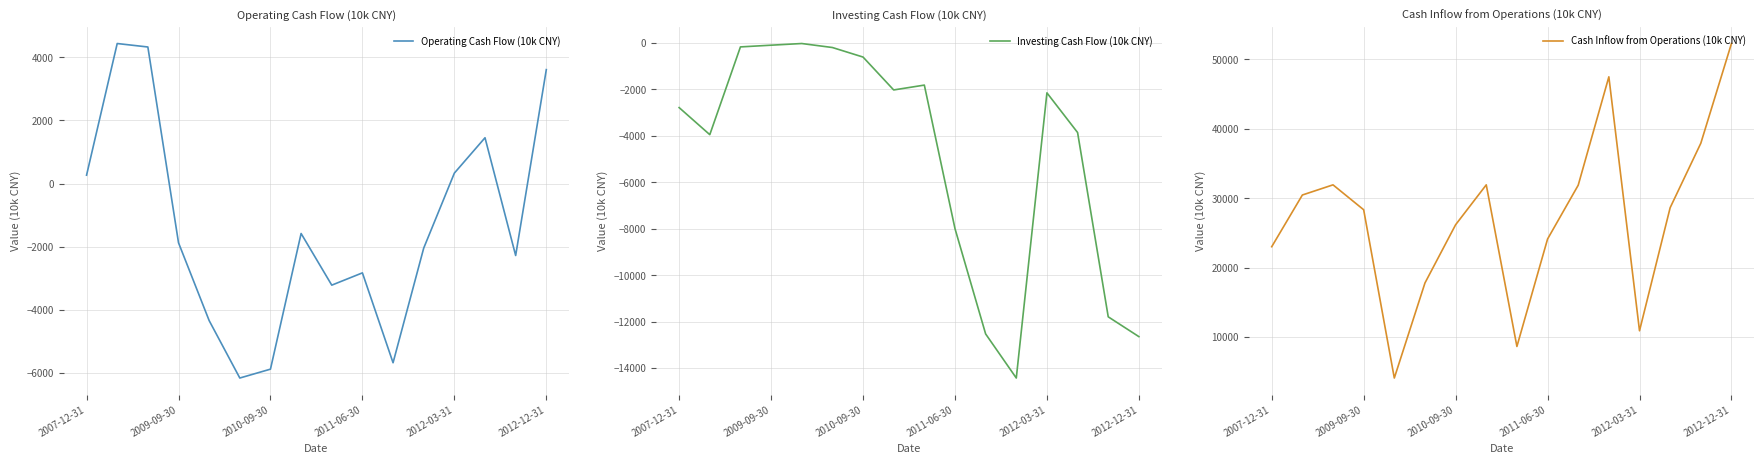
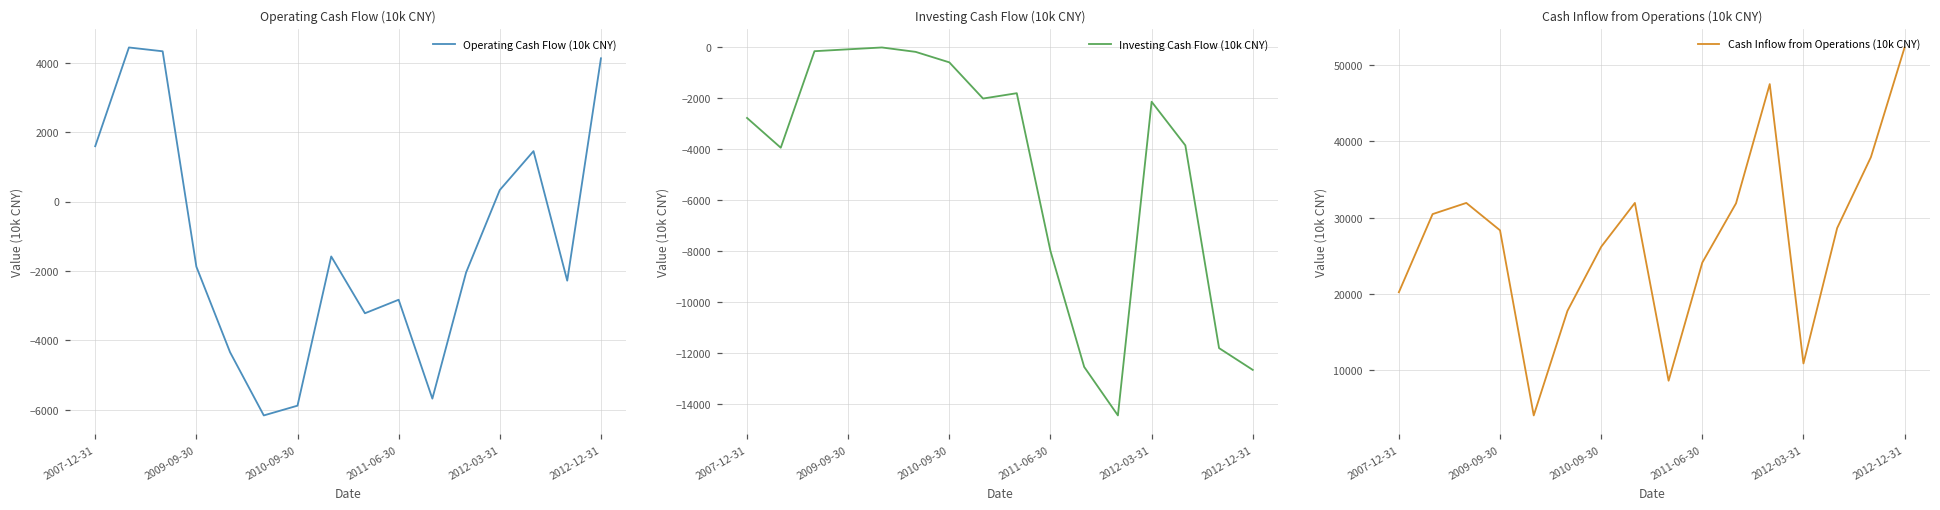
  {
    "Operating Cash Flow (10k CNY)": {
-     "2007-12-31": 300,
+     "2007-12-31": 1600,
      "2009-09-30": -1900,
      "2010-09-30": -5900,
      "2011-06-30": -2800,
      "2012-03-31": 300,
-     "2012-12-31": 3600
+     "2012-12-31": 4100
    },
    "Investing Cash Flow (10k CNY)": {
      "2007-12-31": -2800,
      "2009-09-30": -100,
      "2010-09-30": -600,
      "2011-06-30": -8000,
      "2012-03-31": -2100,
      "2012-12-31": -12600
    },
    "Cash Inflow from Operations (10k CNY)": {
-     "2007-12-31": 23000,
+     "2007-12-31": 20000,
      "2009-09-30": 28000,
      "2010-09-30": 26000,
      "2011-06-30": 24000,
      "2012-03-31": 11000,
      "2012-12-31": 52000
    }
  }
